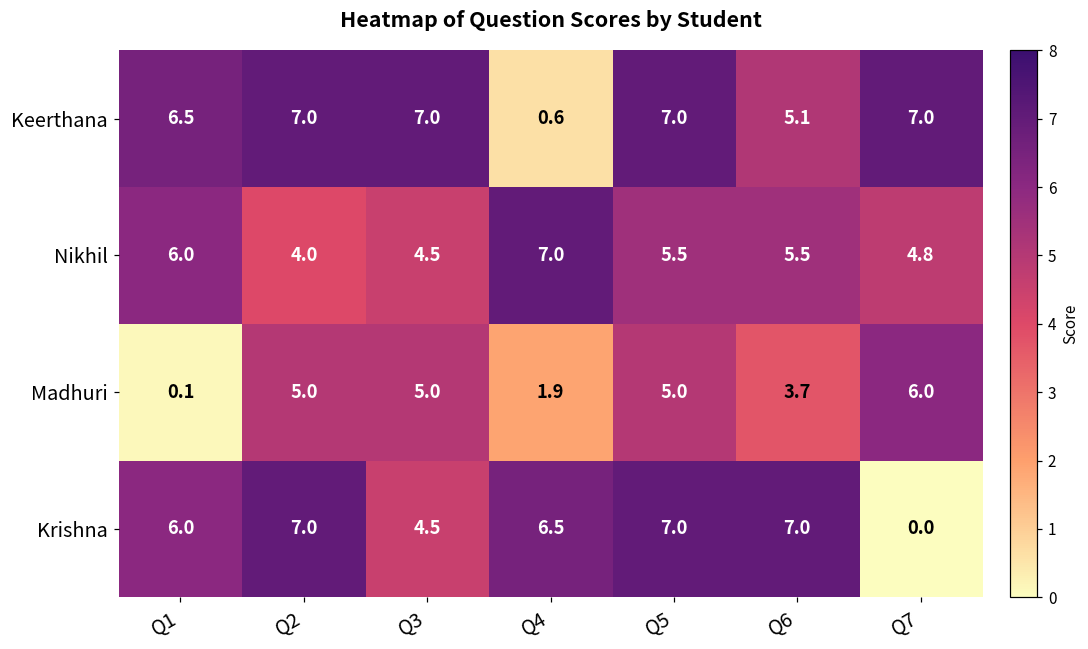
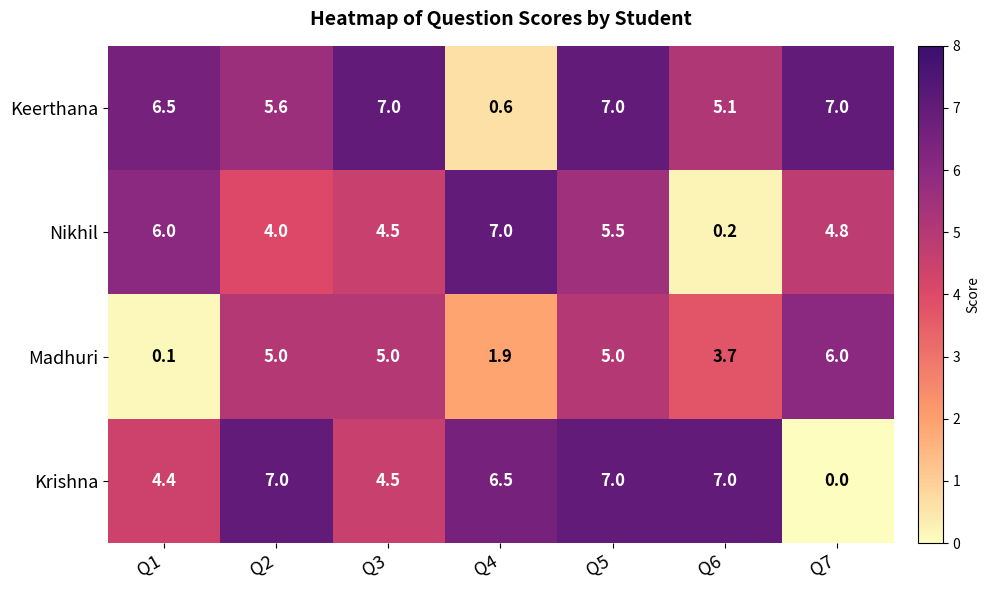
  {
    "Keerthana": {
      "Q1": 6.5,
-     "Q2": 7.0,
+     "Q2": 5.6,
      "Q3": 7.0,
      "Q4": 0.6,
      "Q5": 7.0,
      "Q6": 5.1,
      "Q7": 7.0
    },
    "Nikhil": {
      "Q1": 6.0,
      "Q2": 4.0,
      "Q3": 4.5,
      "Q4": 7.0,
      "Q5": 5.5,
-     "Q6": 5.5,
+     "Q6": 0.2,
      "Q7": 4.8
    },
    "Madhuri": {
      "Q1": 0.1,
      "Q2": 5.0,
      "Q3": 5.0,
      "Q4": 1.9,
      "Q5": 5.0,
      "Q6": 3.7,
      "Q7": 6.0
    },
    "Krishna": {
-     "Q1": 6.0,
+     "Q1": 4.4,
      "Q2": 7.0,
      "Q3": 4.5,
      "Q4": 6.5,
      "Q5": 7.0,
      "Q6": 7.0,
      "Q7": 0.0
    }
  }
